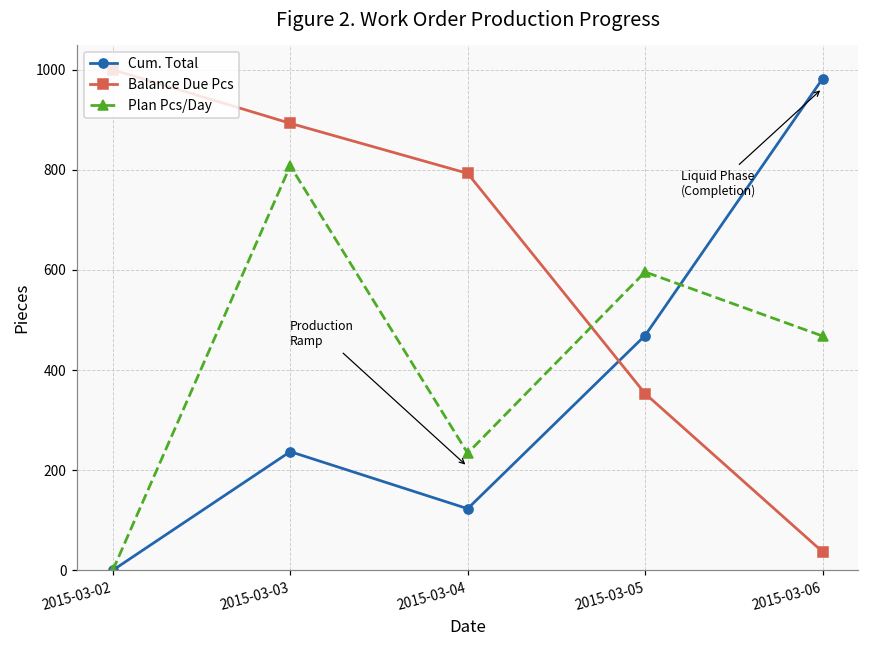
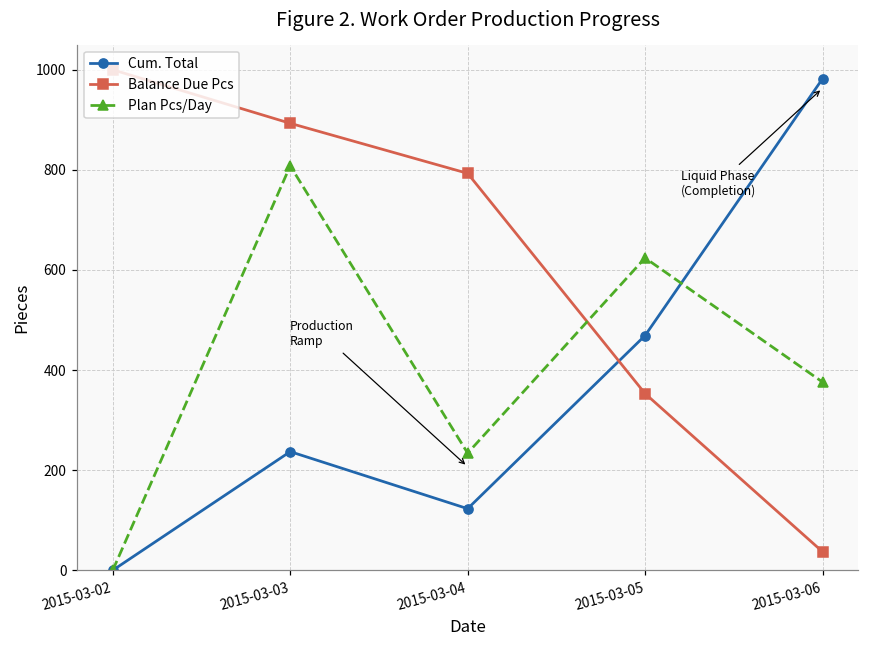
  {
    "Cum. Total": {
      "2015-03-03": 240,
      "2015-03-04": 120,
      "2015-03-05": 470,
      "2015-03-06": 980
    },
    "Balance Due Pcs": {
      "2015-03-03": 890,
      "2015-03-04": 790,
      "2015-03-05": 350,
      "2015-03-06": 40
    },
    "Plan Pcs/Day": {
      "2015-03-03": 810,
      "2015-03-04": 230,
-     "2015-03-05": 600,
-     "2015-03-06": 470
+     "2015-03-05": 620,
+     "2015-03-06": 380
    }
  }
